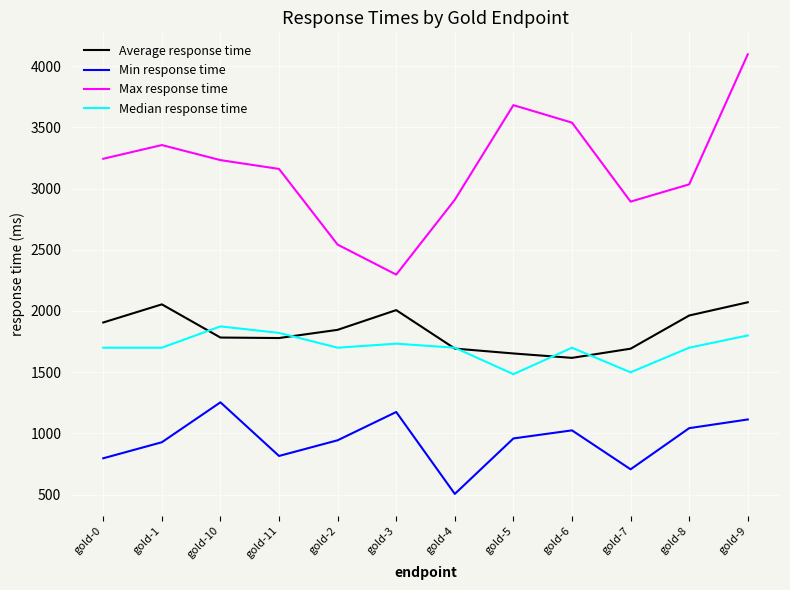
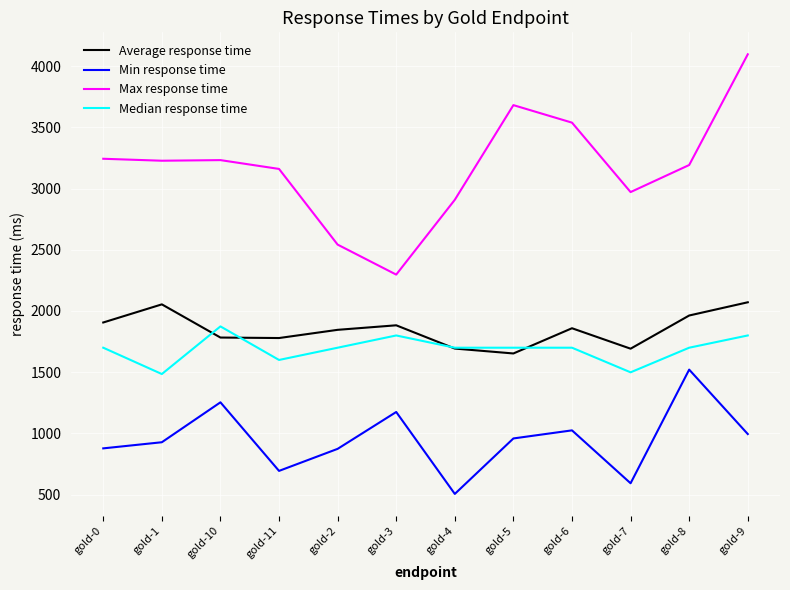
  {
    "Average response time": {
      "gold-0": 1910,
      "gold-1": 2050,
      "gold-10": 1780,
      "gold-11": 1780,
      "gold-2": 1850,
-     "gold-3": 2010,
+     "gold-3": 1880,
      "gold-5": 1650,
-     "gold-6": 1620,
+     "gold-6": 1860,
      "gold-7": 1690,
      "gold-8": 1960,
      "gold-9": 2070
    },
    "Min response time": {
-     "gold-0": 800,
+     "gold-0": 880,
      "gold-1": 930,
      "gold-10": 1250,
-     "gold-11": 820,
-     "gold-2": 940,
+     "gold-11": 690,
+     "gold-2": 870,
      "gold-3": 1180,
      "gold-4": 510,
      "gold-5": 960,
      "gold-6": 1030,
-     "gold-7": 710,
-     "gold-8": 1040,
-     "gold-9": 1110
+     "gold-7": 590,
+     "gold-8": 1520,
+     "gold-9": 1000
    },
    "Max response time": {
      "gold-0": 3240,
-     "gold-1": 3360,
+     "gold-1": 3230,
      "gold-10": 3230,
      "gold-11": 3160,
      "gold-2": 2540,
      "gold-3": 2300,
      "gold-4": 2910,
      "gold-5": 3680,
      "gold-6": 3540,
-     "gold-7": 2890,
-     "gold-8": 3030,
+     "gold-7": 2970,
+     "gold-8": 3190,
      "gold-9": 4100
    },
    "Median response time": {
      "gold-0": 1700,
-     "gold-1": 1700,
+     "gold-1": 1490,
      "gold-10": 1870,
-     "gold-11": 1820,
+     "gold-11": 1600,
      "gold-2": 1700,
-     "gold-3": 1730,
-     "gold-5": 1480,
+     "gold-3": 1800,
+     "gold-5": 1700,
      "gold-6": 1700,
      "gold-7": 1500,
      "gold-8": 1700,
      "gold-9": 1800
    }
  }
